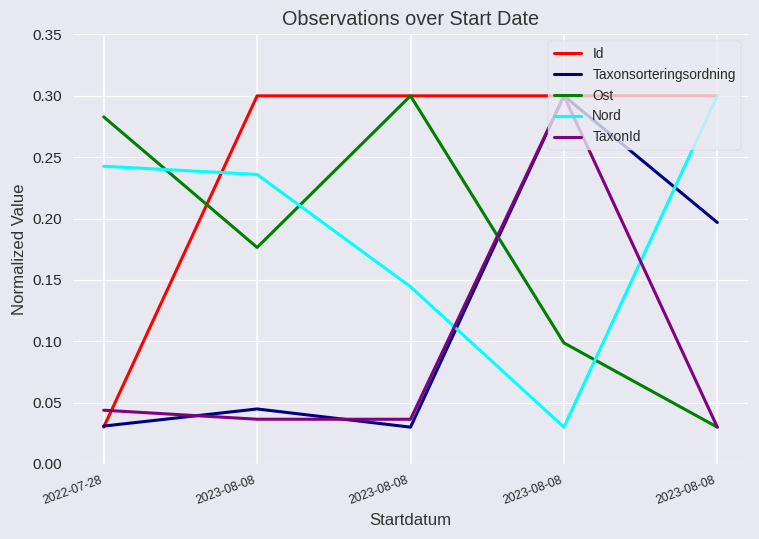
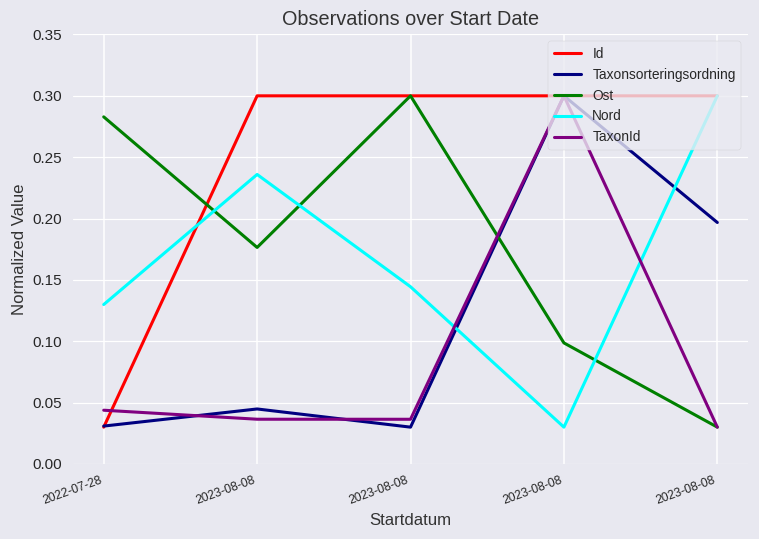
  {
    "Ost": {
      "2022-07-28": 0.283
    },
    "Nord": {
-     "2022-07-28": 0.243
+     "2022-07-28": 0.130
    },
    "TaxonId": {
      "2022-07-28": 0.044
    }
  }
